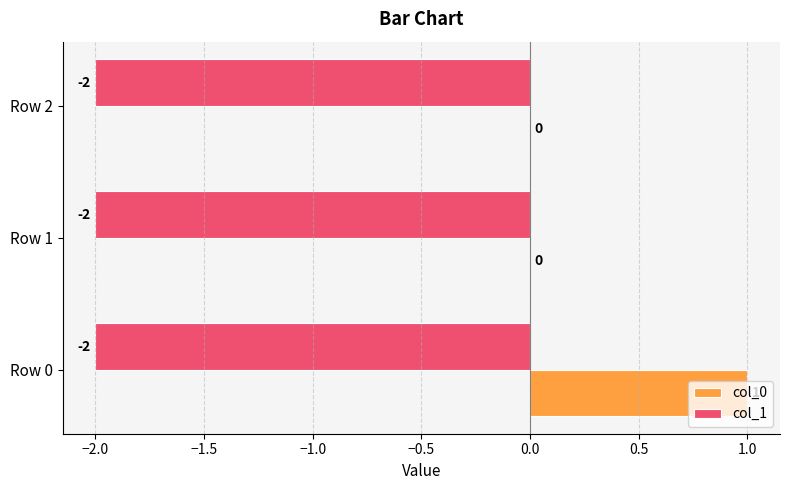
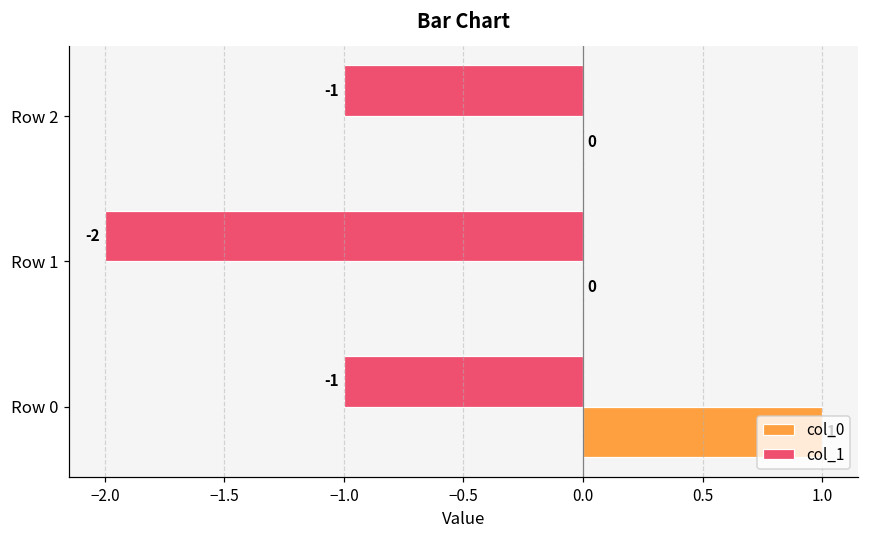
  {
    "col_0": {
      "Row 2": 0,
      "Row 1": 0
    },
    "col_1": {
-     "Row 2": -2,
+     "Row 2": -1,
      "Row 1": -2,
-     "Row 0": -2
+     "Row 0": -1
    }
  }
